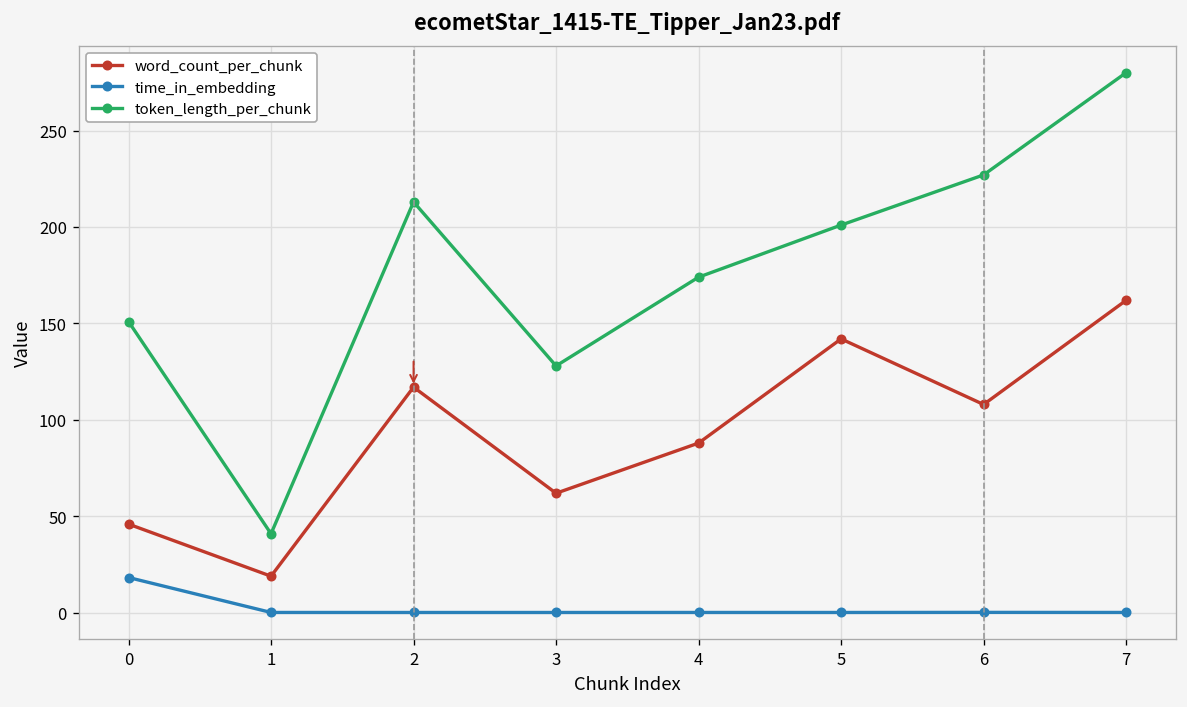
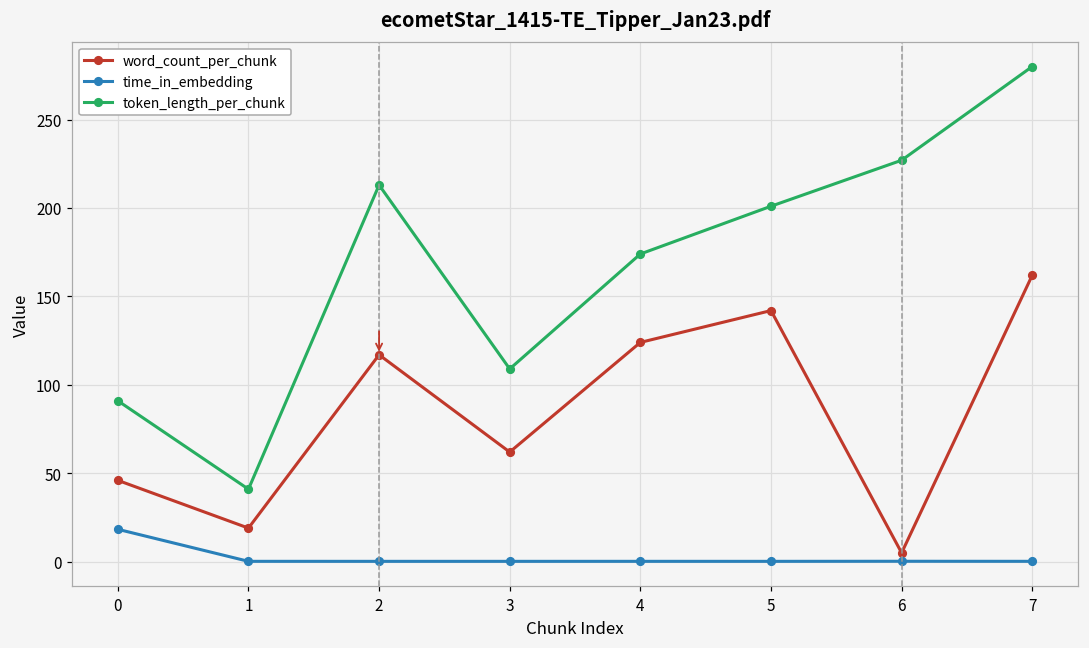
  {
    "word_count_per_chunk": {
      "0": 46,
      "1": 19,
      "2": 117,
      "3": 62,
-     "4": 88,
+     "4": 124,
      "5": 142,
-     "6": 108,
+     "6": 5,
      "7": 162
    },
    "time_in_embedding": {
      "0": 18,
      "1": 0,
      "2": 0,
      "3": 0,
      "4": 0,
      "5": 0,
      "6": 0,
      "7": 0
    },
    "token_length_per_chunk": {
-     "0": 151,
+     "0": 91,
      "1": 41,
      "2": 213,
-     "3": 128,
+     "3": 109,
      "4": 174,
      "5": 201,
      "6": 227,
      "7": 280
    }
  }
